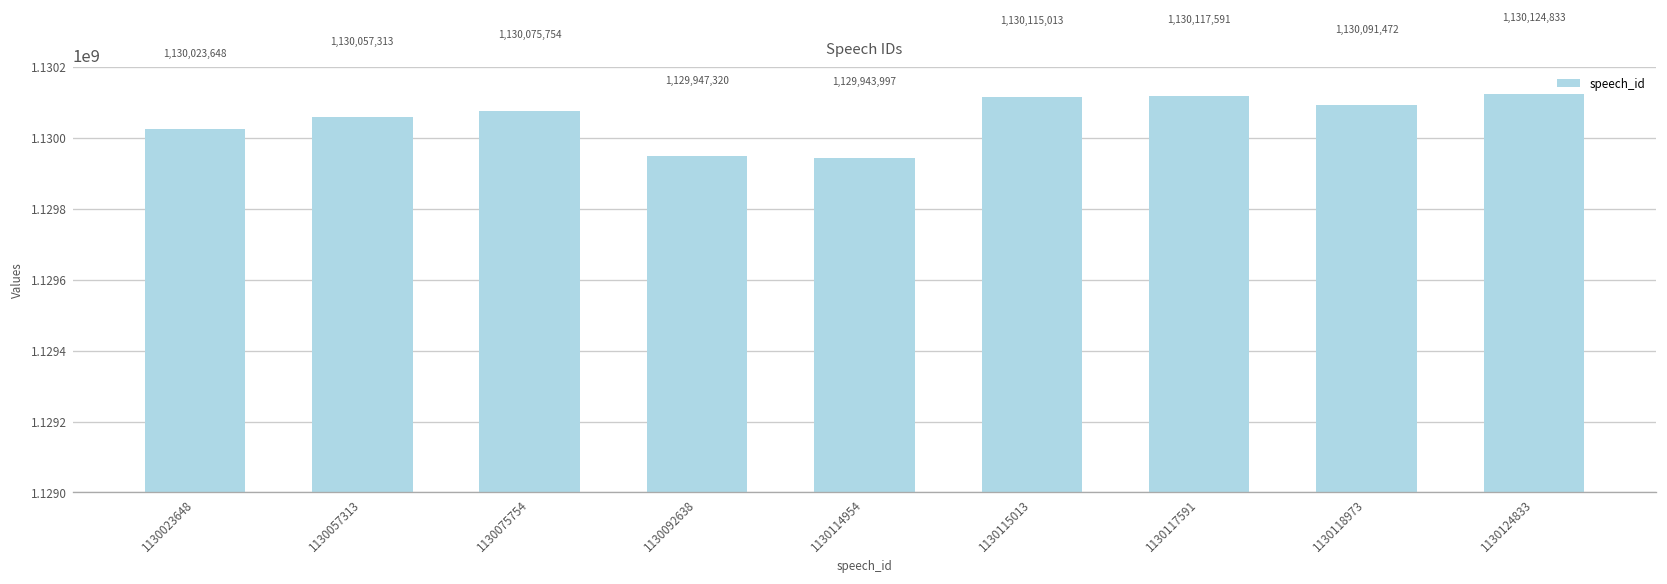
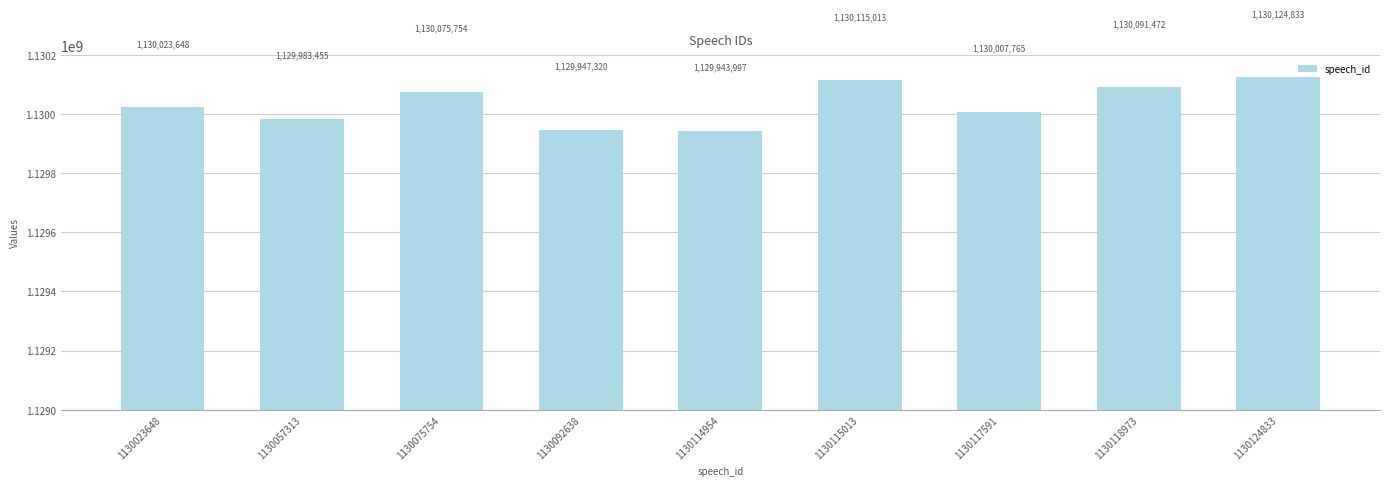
  {
-   "1130057313": "1,130,057,313",
-   "1130117591": "1,130,117,591"
+   "1130057313": "1,129,983,455",
+   "1130117591": "1,130,007,765"
  }
